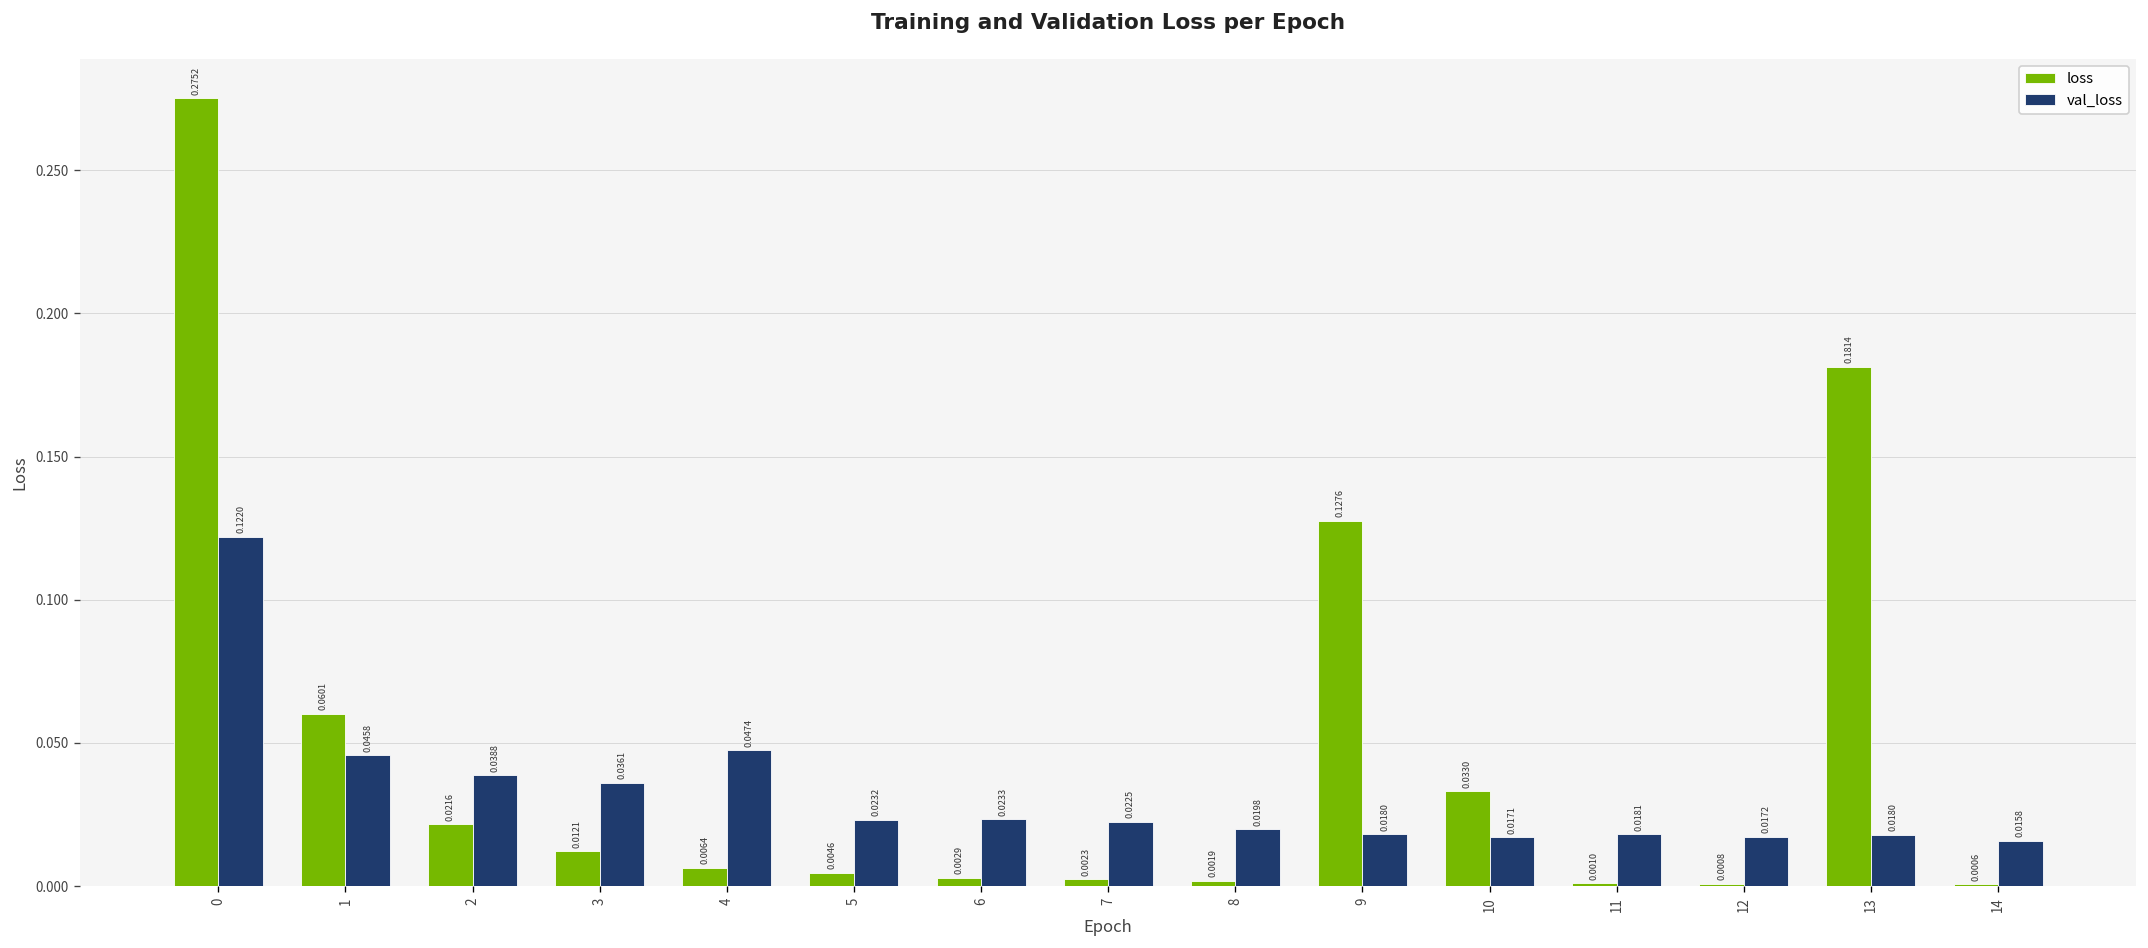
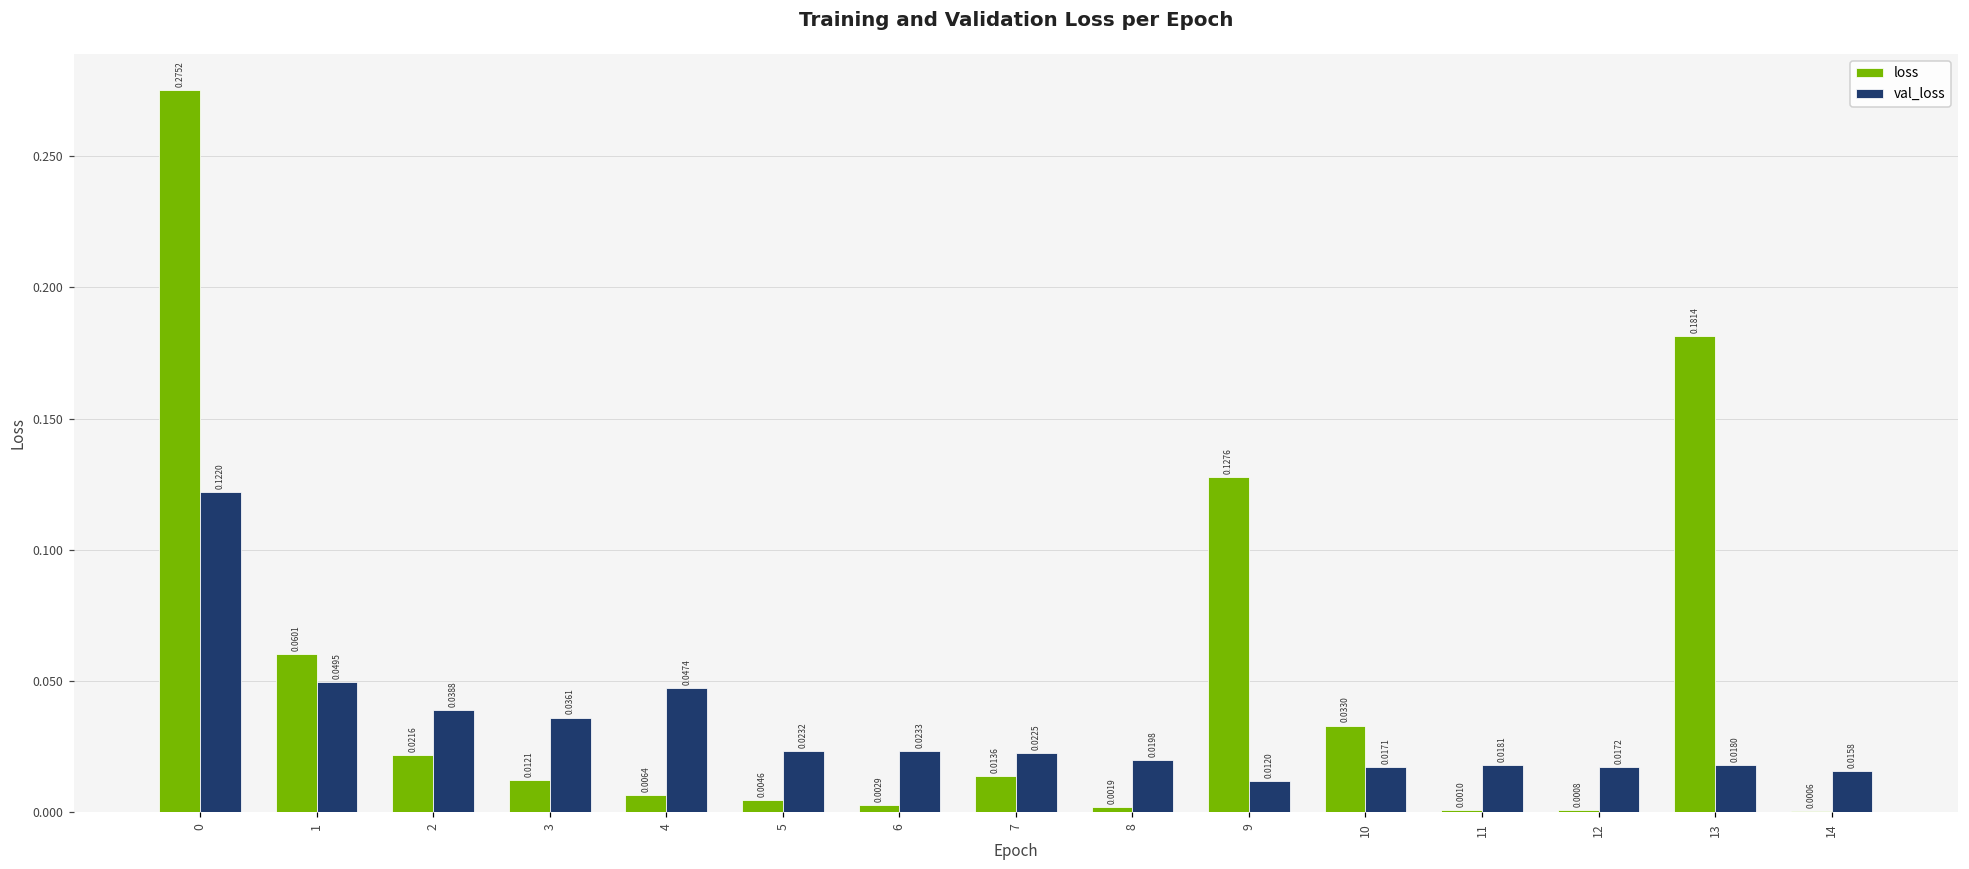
  {
    "loss": {
      "0": 0.2752,
      "1": 0.0601,
      "2": 0.0216,
      "3": 0.0121,
      "4": 0.0064,
      "5": 0.0046,
      "6": 0.0029,
-     "7": 0.0023,
+     "7": 0.0136,
      "8": 0.0019,
      "9": 0.1276,
      "10": 0.0330,
      "11": 0.0010,
      "12": 0.0008,
      "13": 0.1814,
      "14": 0.0006
    },
    "val_loss": {
      "0": 0.1220,
-     "1": 0.0458,
+     "1": 0.0495,
      "2": 0.0388,
      "3": 0.0361,
      "4": 0.0474,
      "5": 0.0232,
      "6": 0.0233,
      "7": 0.0225,
      "8": 0.0198,
-     "9": 0.0180,
+     "9": 0.0120,
      "10": 0.0171,
      "11": 0.0181,
      "12": 0.0172,
      "13": 0.0180,
      "14": 0.0158
    }
  }
